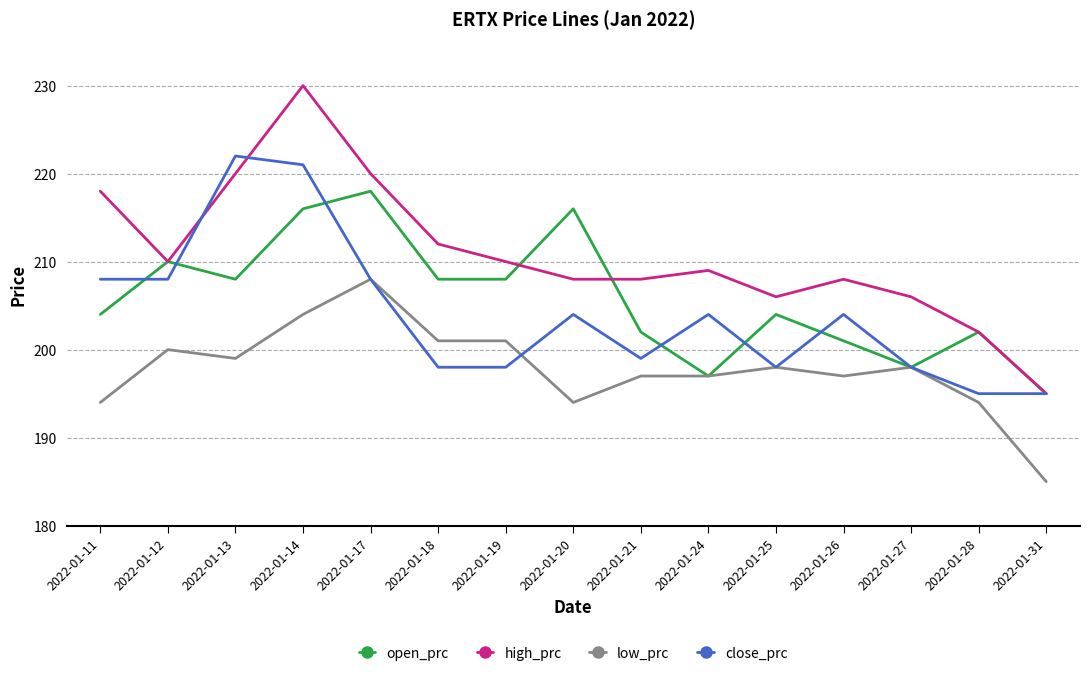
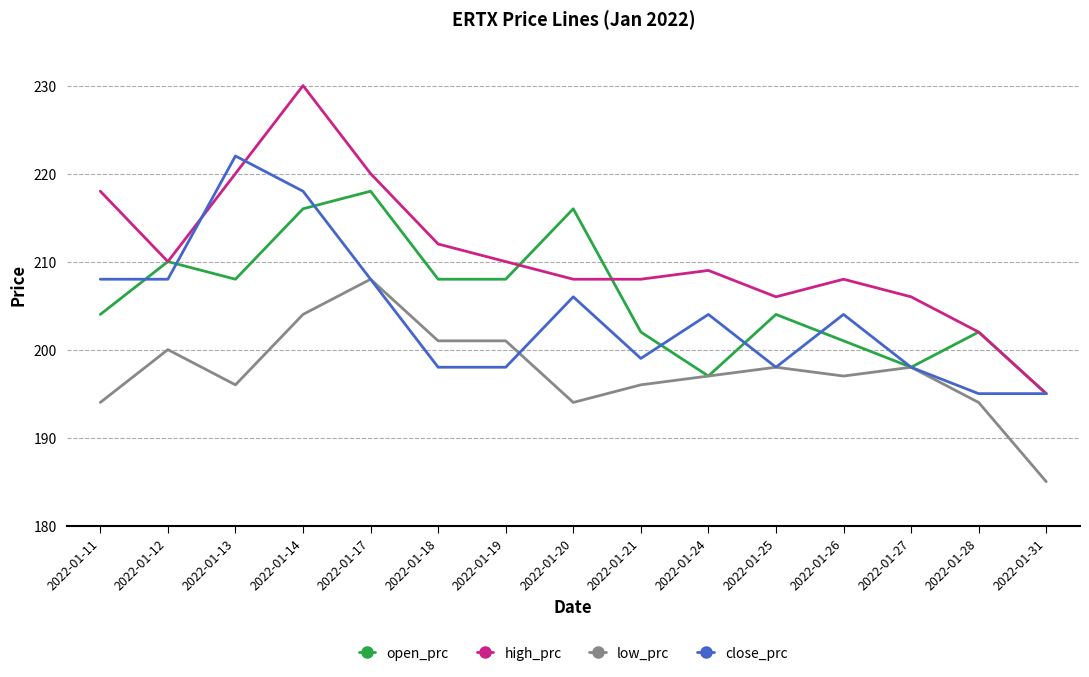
  {
    "open_prc": {
      "2022-01-11": 204,
      "2022-01-13": 208,
      "2022-01-14": 216,
      "2022-01-17": 218,
      "2022-01-18": 208,
      "2022-01-19": 208,
      "2022-01-20": 216,
      "2022-01-21": 202,
      "2022-01-25": 204,
      "2022-01-26": 201
    },
    "high_prc": {
      "2022-01-11": 218,
      "2022-01-13": 220,
      "2022-01-14": 230,
      "2022-01-17": 220,
      "2022-01-18": 212,
      "2022-01-19": 210,
      "2022-01-20": 208,
      "2022-01-21": 208,
      "2022-01-24": 209,
      "2022-01-25": 206,
      "2022-01-26": 208,
      "2022-01-27": 206
    },
    "low_prc": {
      "2022-01-11": 194,
      "2022-01-12": 200,
-     "2022-01-13": 199,
+     "2022-01-13": 196,
      "2022-01-14": 204,
      "2022-01-18": 201,
      "2022-01-19": 201,
      "2022-01-20": 194,
-     "2022-01-21": 197,
+     "2022-01-21": 196,
      "2022-01-26": 197,
      "2022-01-28": 194,
      "2022-01-31": 185
    },
    "close_prc": {
      "2022-01-11": 208,
      "2022-01-12": 208,
      "2022-01-13": 222,
-     "2022-01-14": 221,
+     "2022-01-14": 218,
      "2022-01-18": 198,
      "2022-01-19": 198,
-     "2022-01-20": 204,
+     "2022-01-20": 206,
      "2022-01-21": 199,
      "2022-01-24": 204,
      "2022-01-26": 204,
      "2022-01-28": 195
    }
  }
